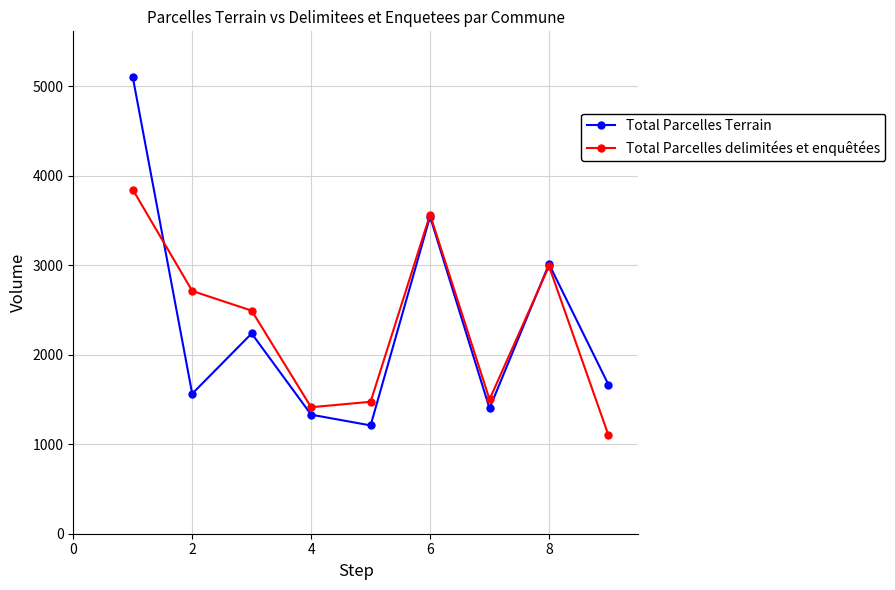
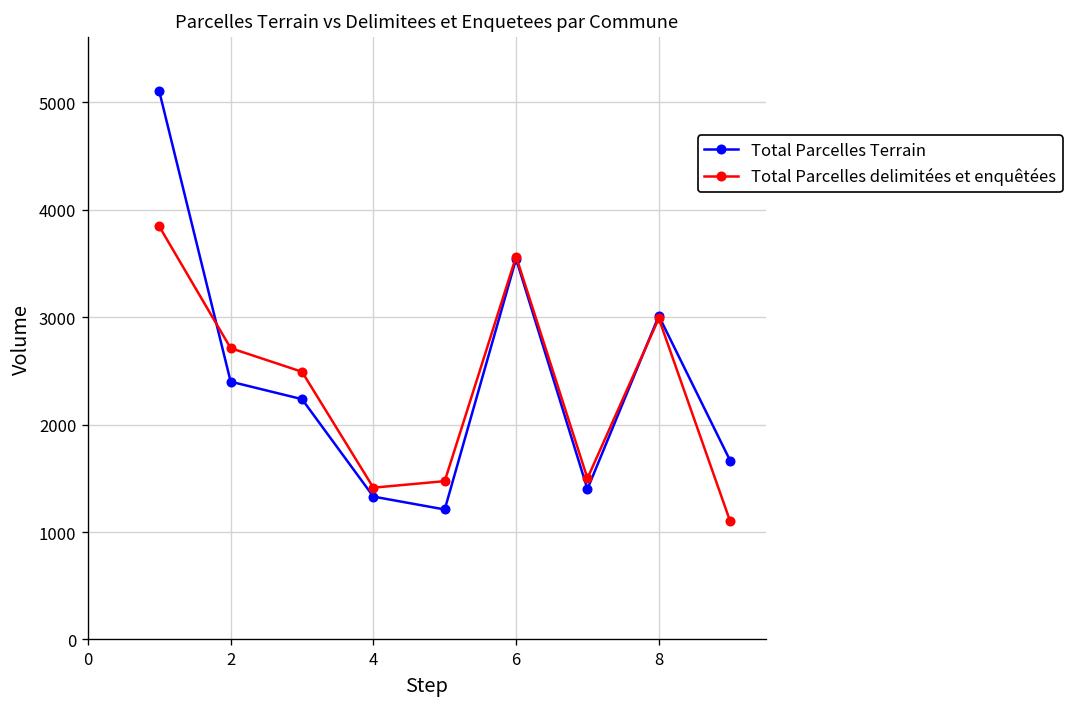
  {
    "Total Parcelles Terrain": {
-     "2": 1600,
+     "2": 2400,
      "4": 1300
    },
    "Total Parcelles delimitées et enquêtées": {
      "2": 2700,
      "4": 1400
    }
  }
